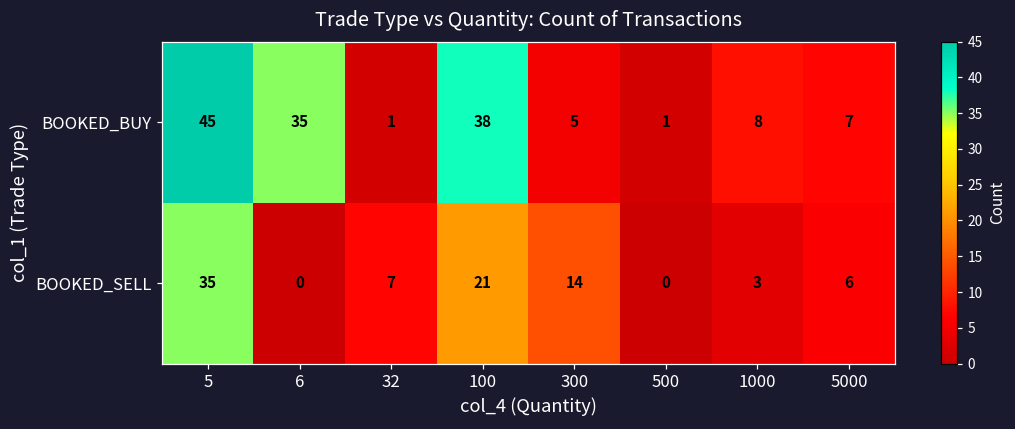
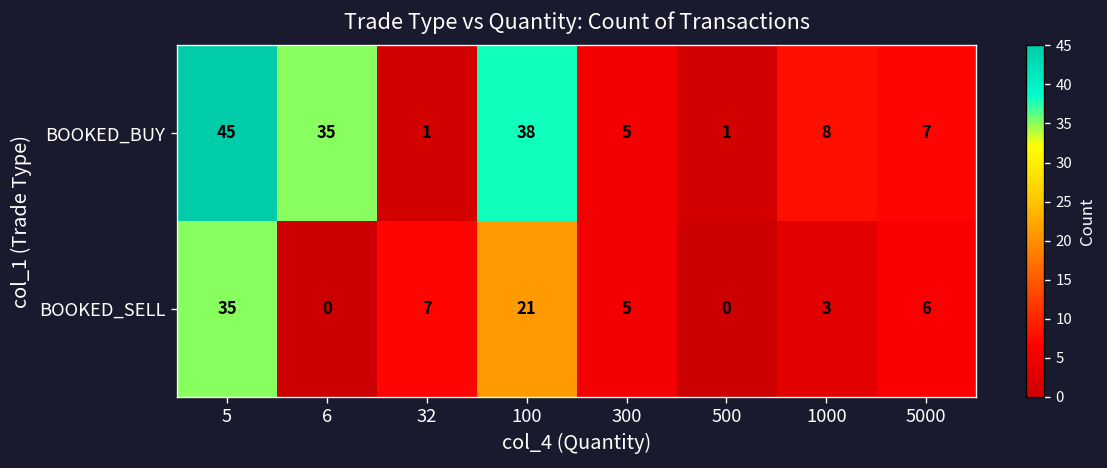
  {
    "BOOKED_BUY": {
      "5": 45,
      "6": 35,
      "32": 1,
      "100": 38,
      "300": 5,
      "500": 1,
      "1000": 8,
      "5000": 7
    },
    "BOOKED_SELL": {
      "5": 35,
      "6": 0,
      "32": 7,
      "100": 21,
-     "300": 14,
+     "300": 5,
      "500": 0,
      "1000": 3,
      "5000": 6
    }
  }
